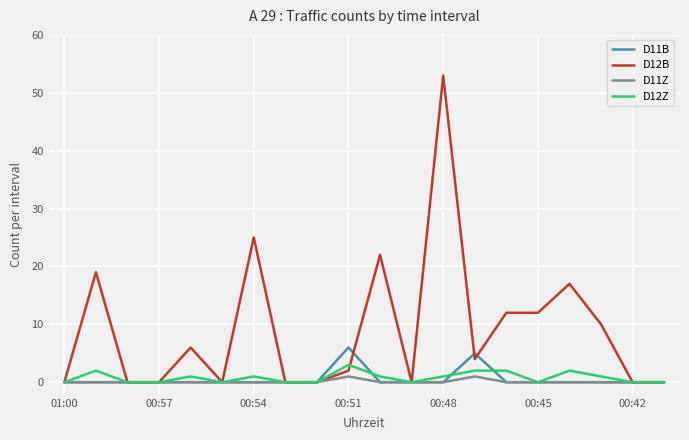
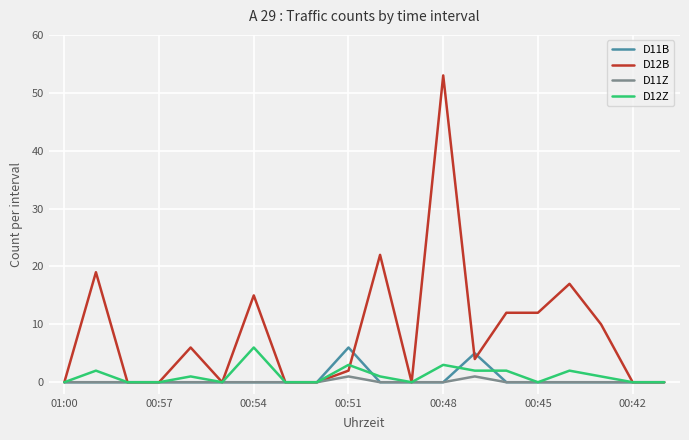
  {
    "D12B": {
-     "00:54": 25,
+     "00:54": 15,
      "00:51": 2,
      "00:48": 53,
      "00:45": 12
    },
    "D12Z": {
-     "00:54": 1,
+     "00:54": 6,
      "00:51": 3,
-     "00:48": 1
+     "00:48": 3
    }
  }
